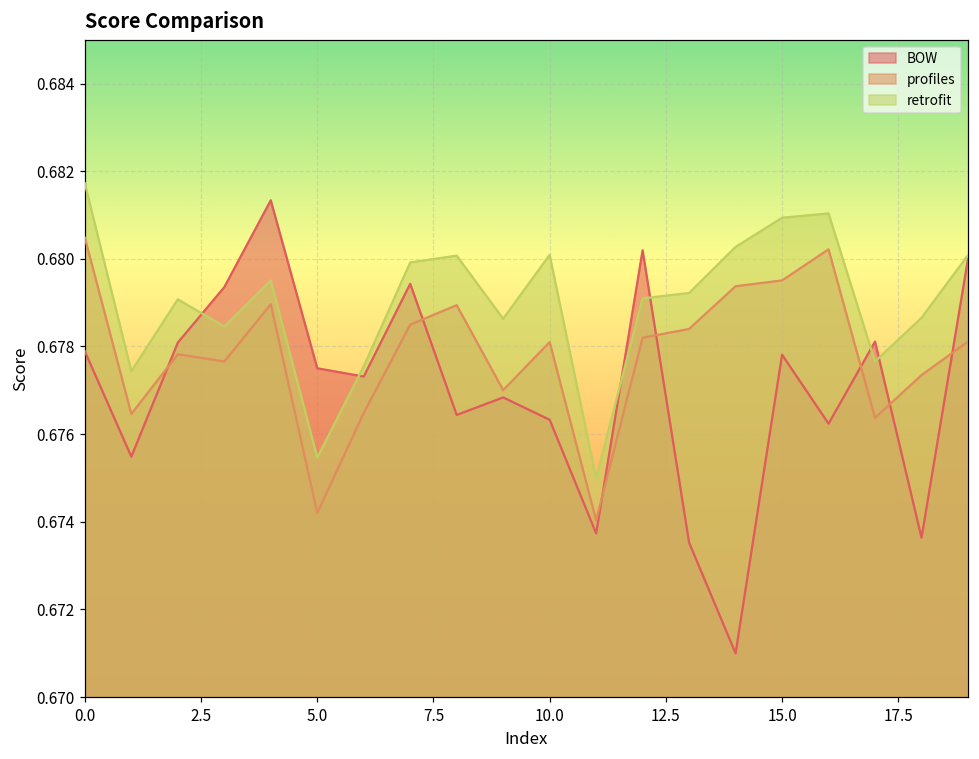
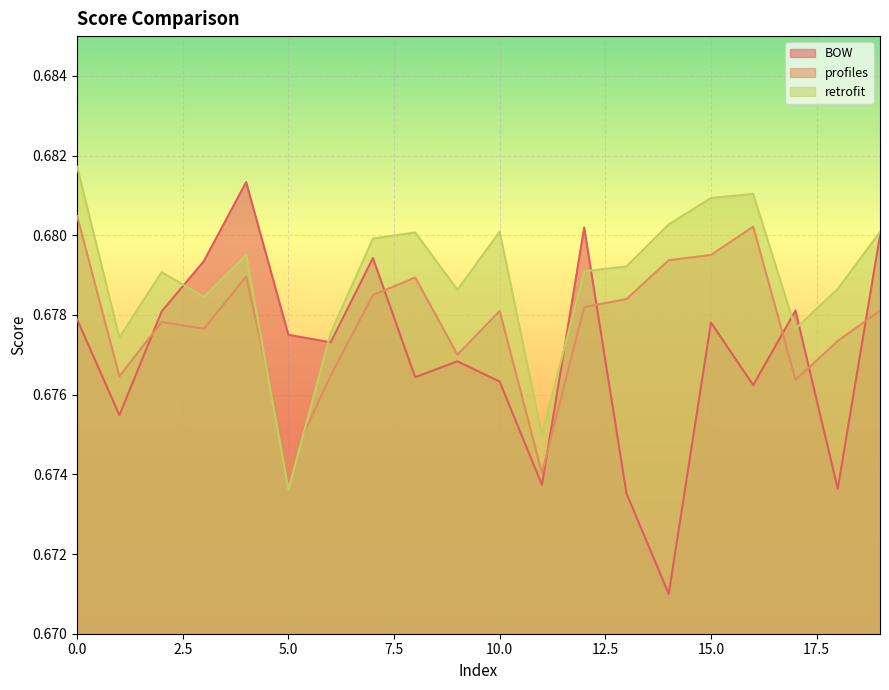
  {
    "retrofit": {
      "0.0": 0.6817,
-     "5.0": 0.6755,
+     "5.0": 0.6736,
      "10.0": 0.6801,
      "15.0": 0.6809
    }
  }
